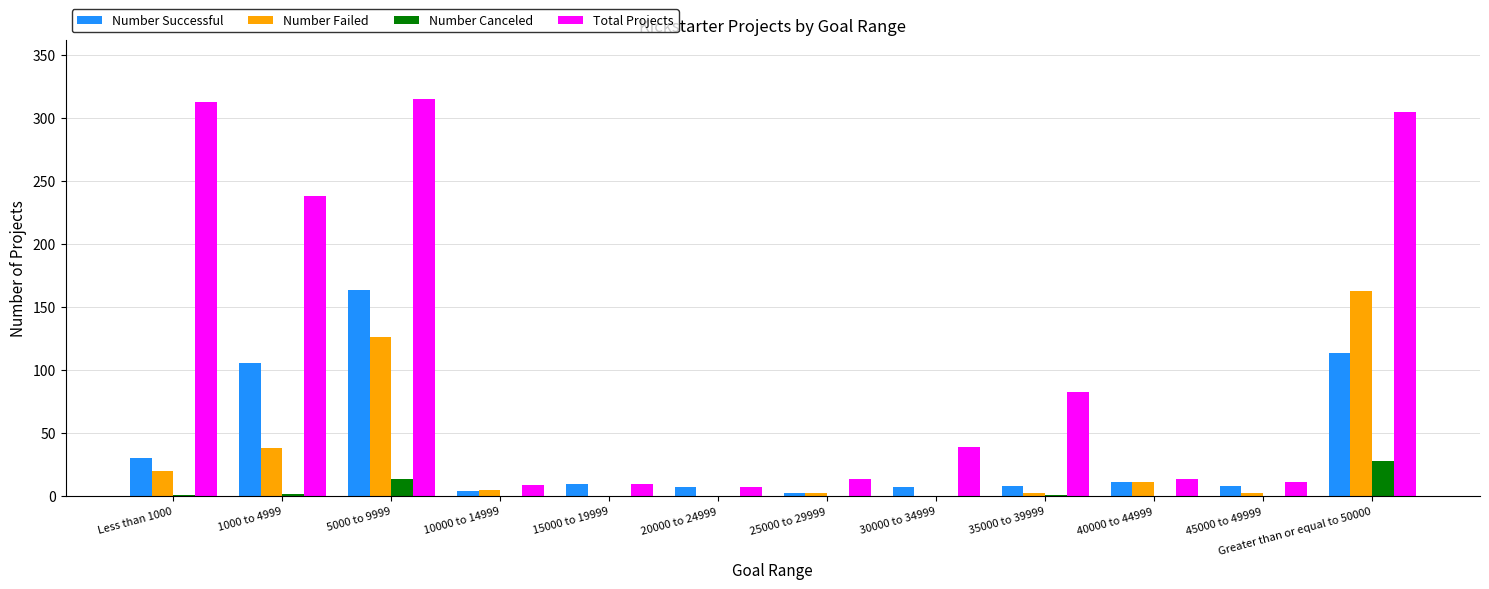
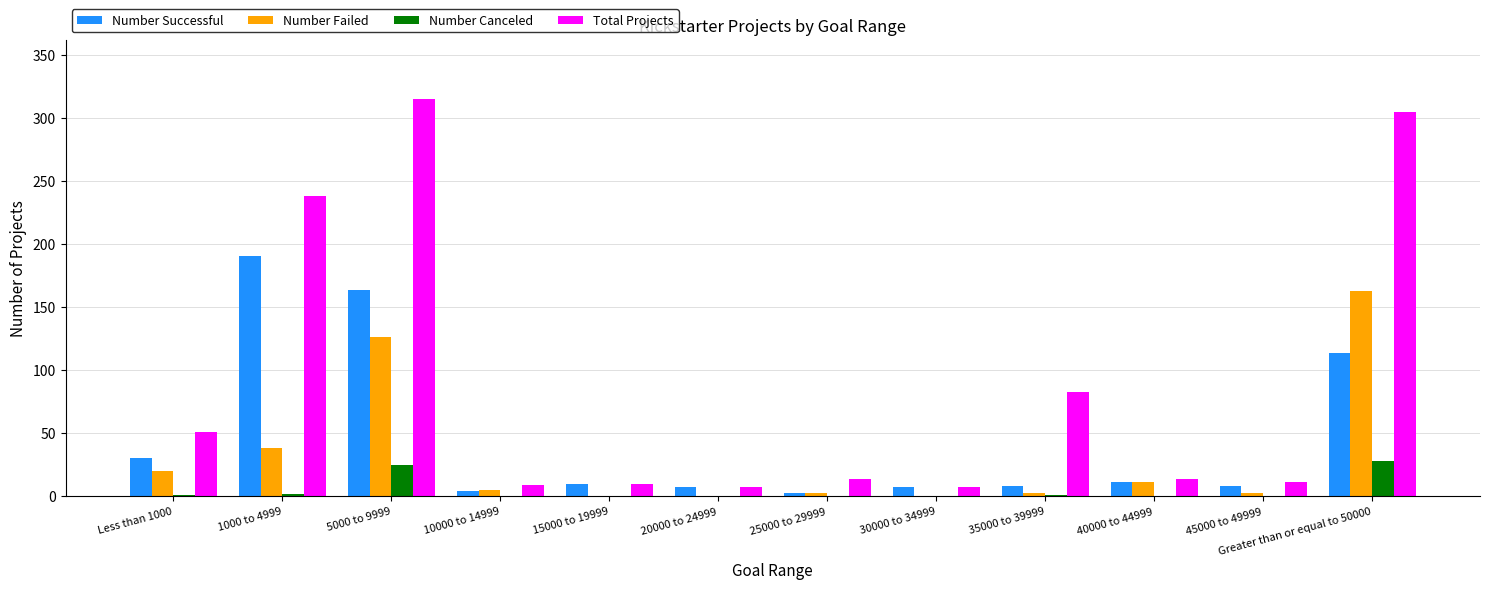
  {
    "Number Successful": {
      "Less than 1000": 30,
-     "1000 to 4999": 106,
+     "1000 to 4999": 191,
      "5000 to 9999": 164,
      "10000 to 14999": 4,
      "15000 to 19999": 10,
      "20000 to 24999": 7,
      "25000 to 29999": 3,
      "30000 to 34999": 7,
      "35000 to 39999": 8,
      "40000 to 44999": 11,
      "45000 to 49999": 8,
      "Greater than or equal to 50000": 114
    },
    "Number Failed": {
      "Less than 1000": 20,
      "1000 to 4999": 38,
      "5000 to 9999": 126,
      "10000 to 14999": 5,
      "15000 to 19999": 0,
      "20000 to 24999": 0,
      "25000 to 29999": 3,
      "30000 to 34999": 0,
      "35000 to 39999": 3,
      "40000 to 44999": 11,
      "45000 to 49999": 3,
      "Greater than or equal to 50000": 163
    },
    "Number Canceled": {
      "1000 to 4999": 2,
-     "5000 to 9999": 14,
+     "5000 to 9999": 25,
      "10000 to 14999": 0,
      "15000 to 19999": 0,
      "20000 to 24999": 0,
      "25000 to 29999": 0,
      "30000 to 34999": 0,
      "40000 to 44999": 0,
      "45000 to 49999": 0,
      "Greater than or equal to 50000": 28
    },
    "Total Projects": {
-     "Less than 1000": 313,
+     "Less than 1000": 51,
      "1000 to 4999": 238,
      "5000 to 9999": 315,
      "10000 to 14999": 9,
      "15000 to 19999": 10,
      "20000 to 24999": 7,
      "25000 to 29999": 14,
-     "30000 to 34999": 39,
+     "30000 to 34999": 7,
      "35000 to 39999": 83,
      "40000 to 44999": 14,
      "45000 to 49999": 11,
      "Greater than or equal to 50000": 305
    }
  }
